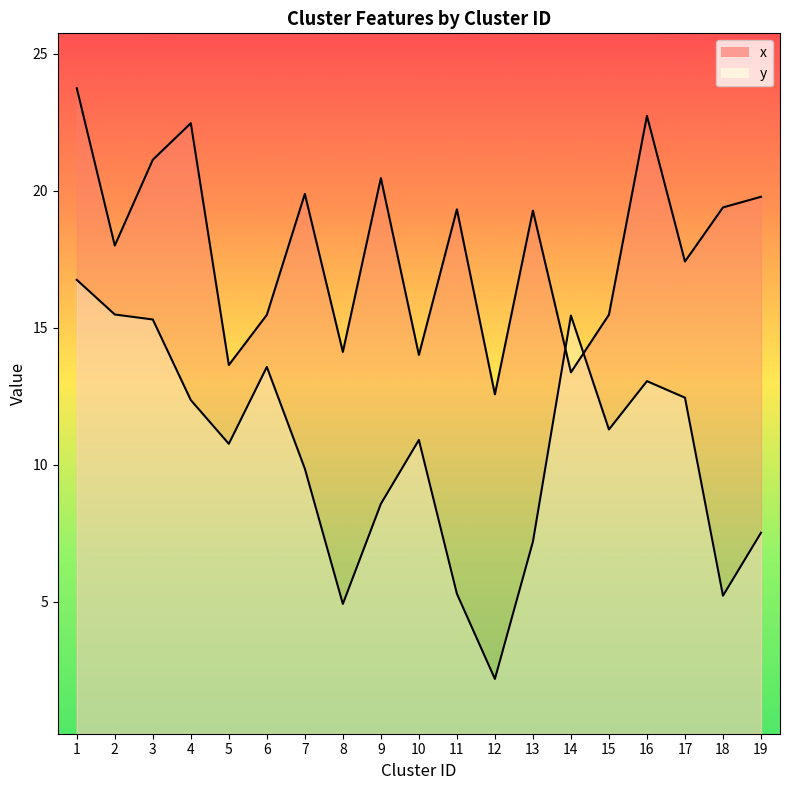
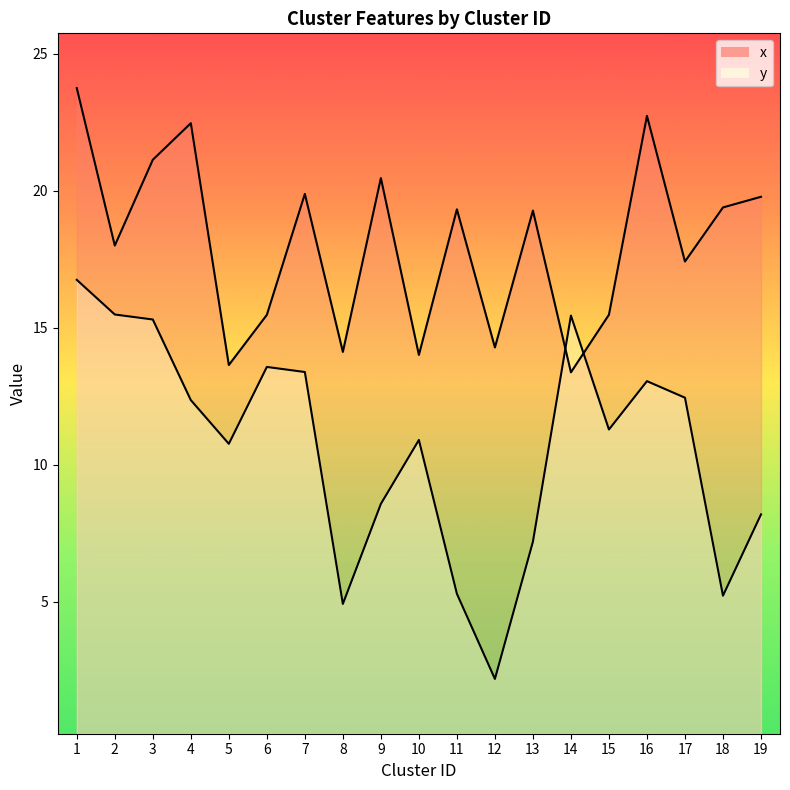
  {
    "x": {
      "1": 23.7,
      "2": 18.0,
      "3": 21.1,
      "4": 22.5,
      "5": 13.6,
      "6": 15.5,
      "7": 19.9,
      "8": 14.1,
      "9": 20.5,
      "10": 14.0,
      "11": 19.3,
-     "12": 12.6,
+     "12": 14.3,
      "13": 19.3,
      "14": 13.4,
      "15": 15.5,
      "16": 22.7,
      "17": 17.4,
      "18": 19.4,
      "19": 19.8
    },
    "y": {
      "1": 16.7,
      "2": 15.5,
      "3": 15.3,
      "4": 12.4,
      "5": 10.8,
      "6": 13.6,
-     "7": 9.9,
+     "7": 13.4,
      "8": 4.9,
      "9": 8.6,
      "10": 10.9,
      "11": 5.3,
      "12": 2.2,
      "13": 7.2,
      "14": 15.4,
      "15": 11.3,
      "16": 13.1,
      "17": 12.4,
      "18": 5.2,
-     "19": 7.5
+     "19": 8.2
    }
  }
